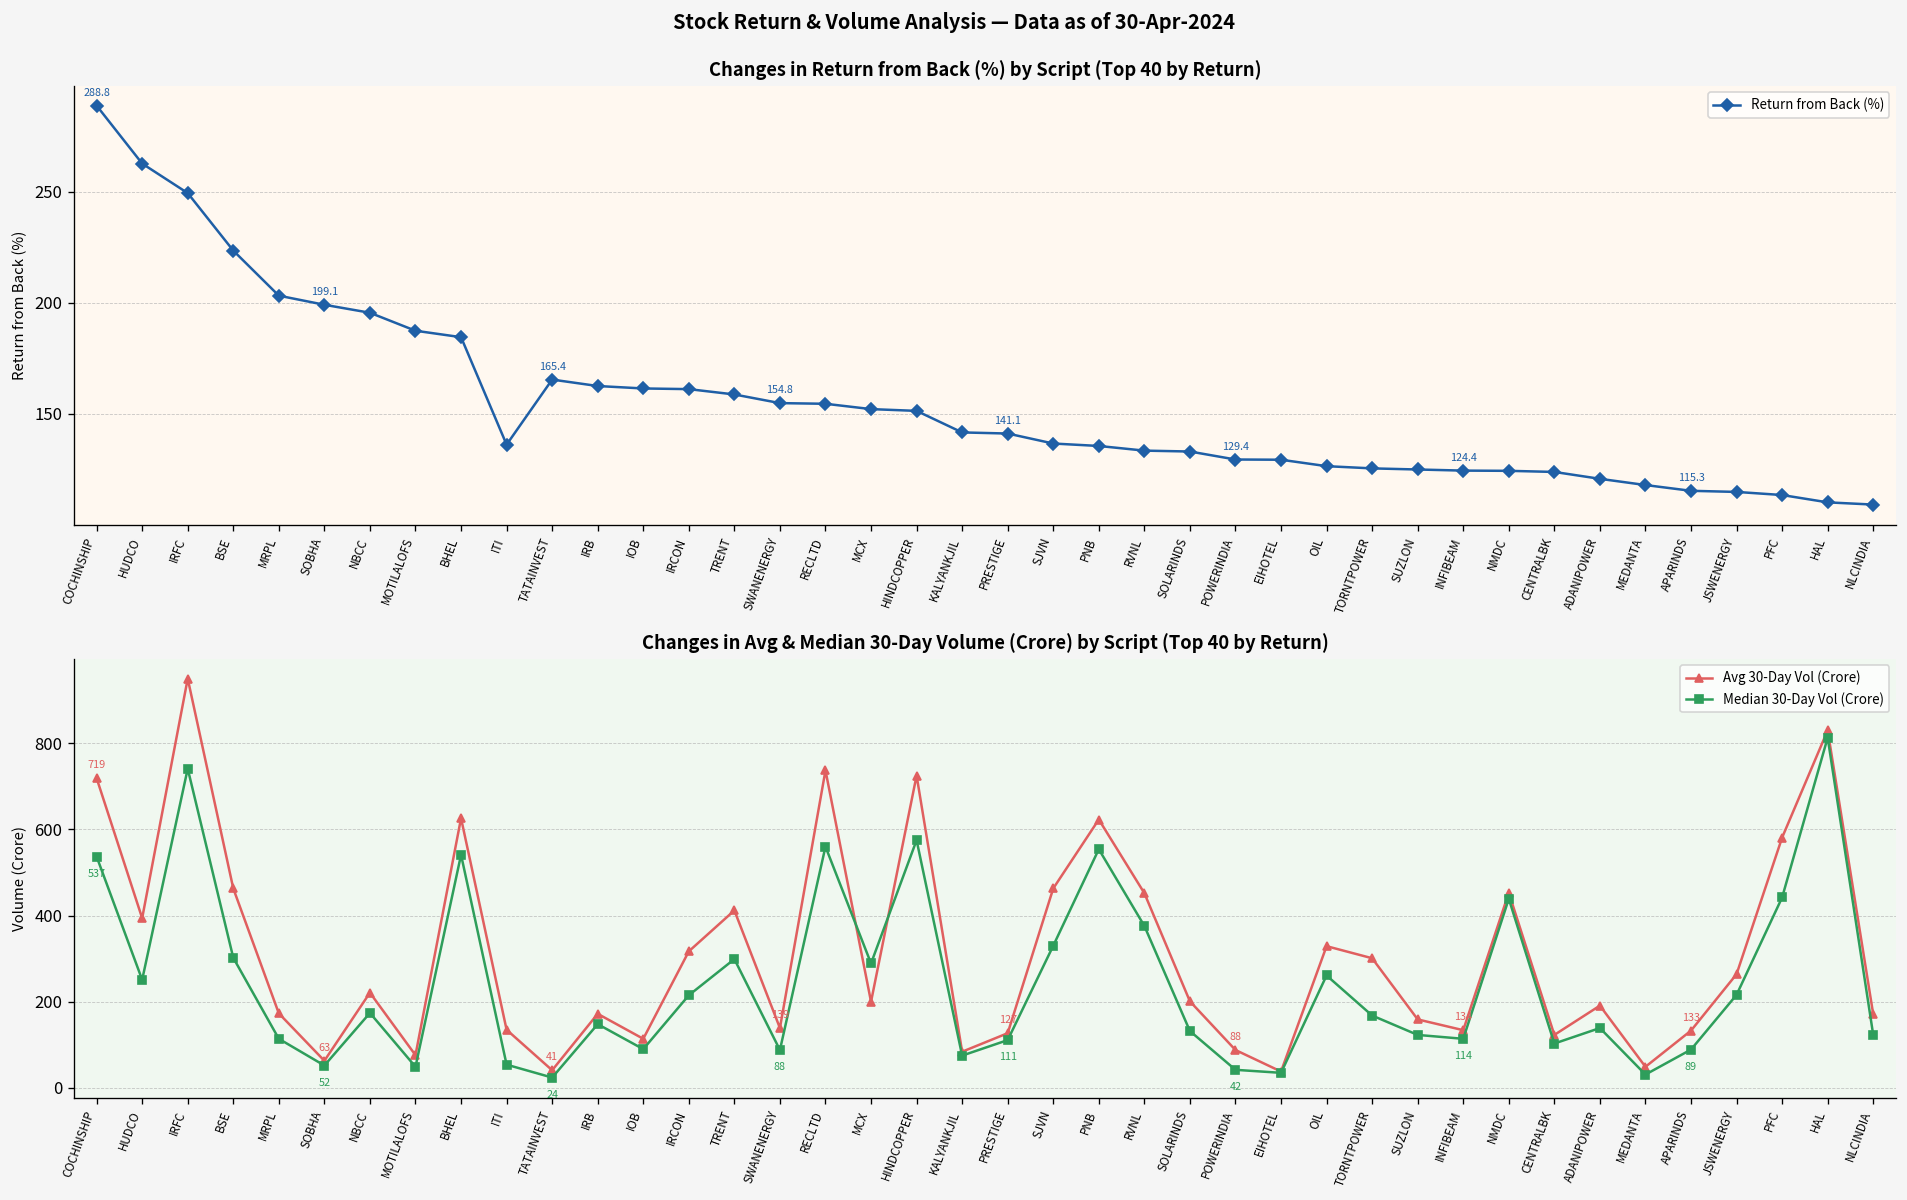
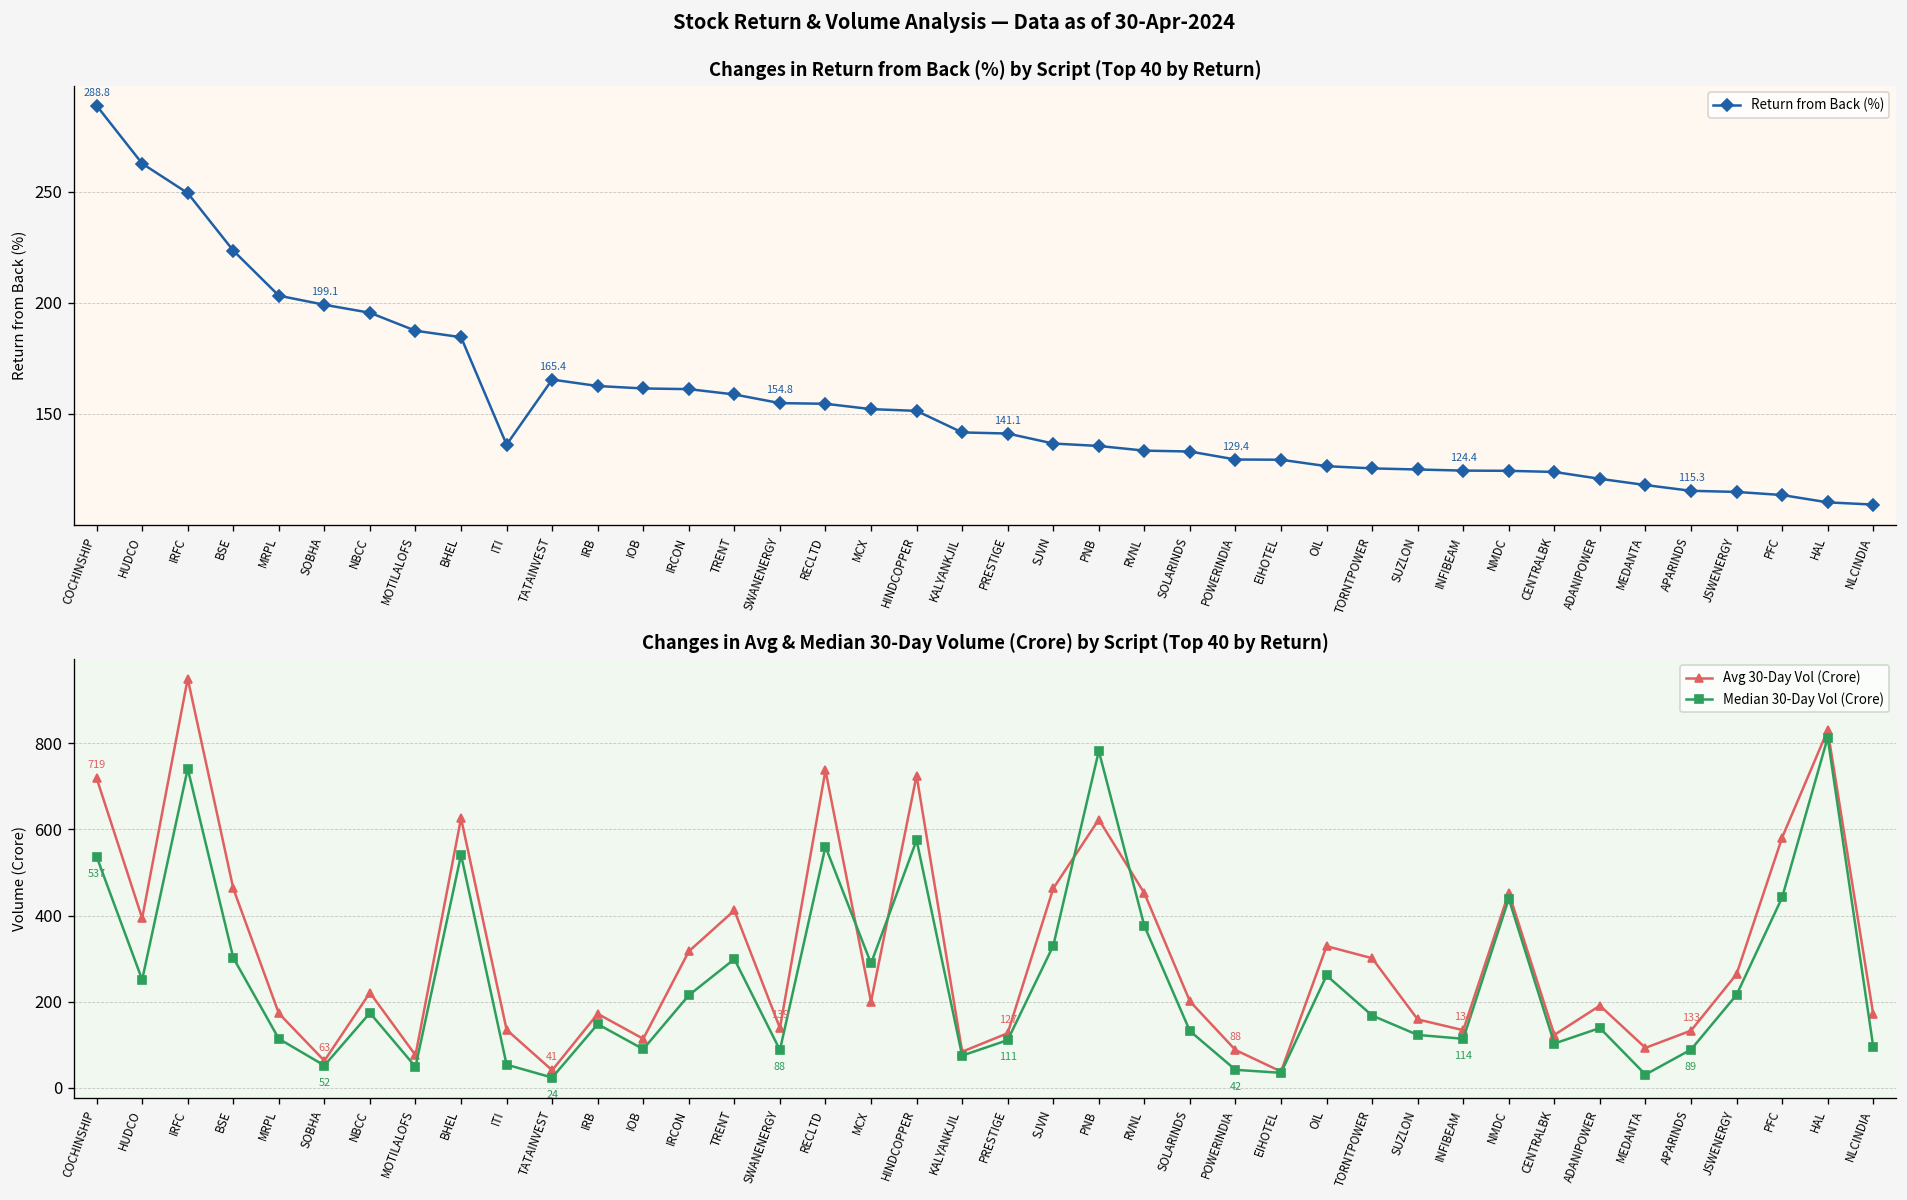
  {
    "Changes in Return from Back (%) by Script (Top 40 by Return)": {
      "COCHINSHIP": 288.8,
      "SOBHA": 199.1,
      "TATAINVEST": 165.4,
      "SWANENERGY": 154.8,
      "PRESTIGE": 141.1,
      "POWERINDIA": 129.4,
      "INFIBEAM": 124.4,
      "APARINDS": 115.3
    },
    "Changes in Avg & Median 30-Day Volume (Crore) by Script (Top 40 by Return)": {
      "Avg 30-Day Vol (Crore)": {
        "HUDCO": 390,
        "IRFC": 950,
        "BSE": 460,
        "MRPL": 170,
        "NBCC": 220,
        "MOTILALOFS": 80,
        "BHEL": 630,
        "ITI": 140,
        "IRB": 170,
        "IOB": 110,
        "IRCON": 320,
        "TRENT": 410,
        "RECLTD": 740,
        "MCX": 200,
        "HINDCOPPER": 730,
        "KALYANKJIL": 80,
        "SJVN": 460,
        "PNB": 620,
        "RVNL": 450,
        "SOLARINDS": 200,
        "OIL": 330,
        "TORNTPOWER": 300,
        "SUZLON": 160,
        "NMDC": 450,
        "CENTRALBK": 120,
        "ADANIPOWER": 190,
-       "MEDANTA": 50,
+       "MEDANTA": 90,
        "JSWENERGY": 260,
        "PFC": 580,
        "HAL": 830,
        "NLCINDIA": 170
      },
      "Median 30-Day Vol (Crore)": {
        "HUDCO": 250,
        "IRFC": 740,
        "BSE": 300,
        "MRPL": 110,
        "NBCC": 170,
        "MOTILALOFS": 50,
        "BHEL": 540,
        "ITI": 50,
        "IRB": 150,
        "IOB": 90,
        "IRCON": 220,
        "TRENT": 300,
        "RECLTD": 560,
        "MCX": 290,
        "HINDCOPPER": 580,
        "KALYANKJIL": 80,
        "SJVN": 330,
-       "PNB": 550,
+       "PNB": 780,
        "RVNL": 380,
        "SOLARINDS": 130,
        "OIL": 260,
        "TORNTPOWER": 170,
        "SUZLON": 120,
        "NMDC": 440,
        "CENTRALBK": 100,
        "ADANIPOWER": 140,
        "MEDANTA": 30,
        "JSWENERGY": 220,
        "PFC": 440,
        "HAL": 810,
-       "NLCINDIA": 120
+       "NLCINDIA": 100
      }
    }
  }
